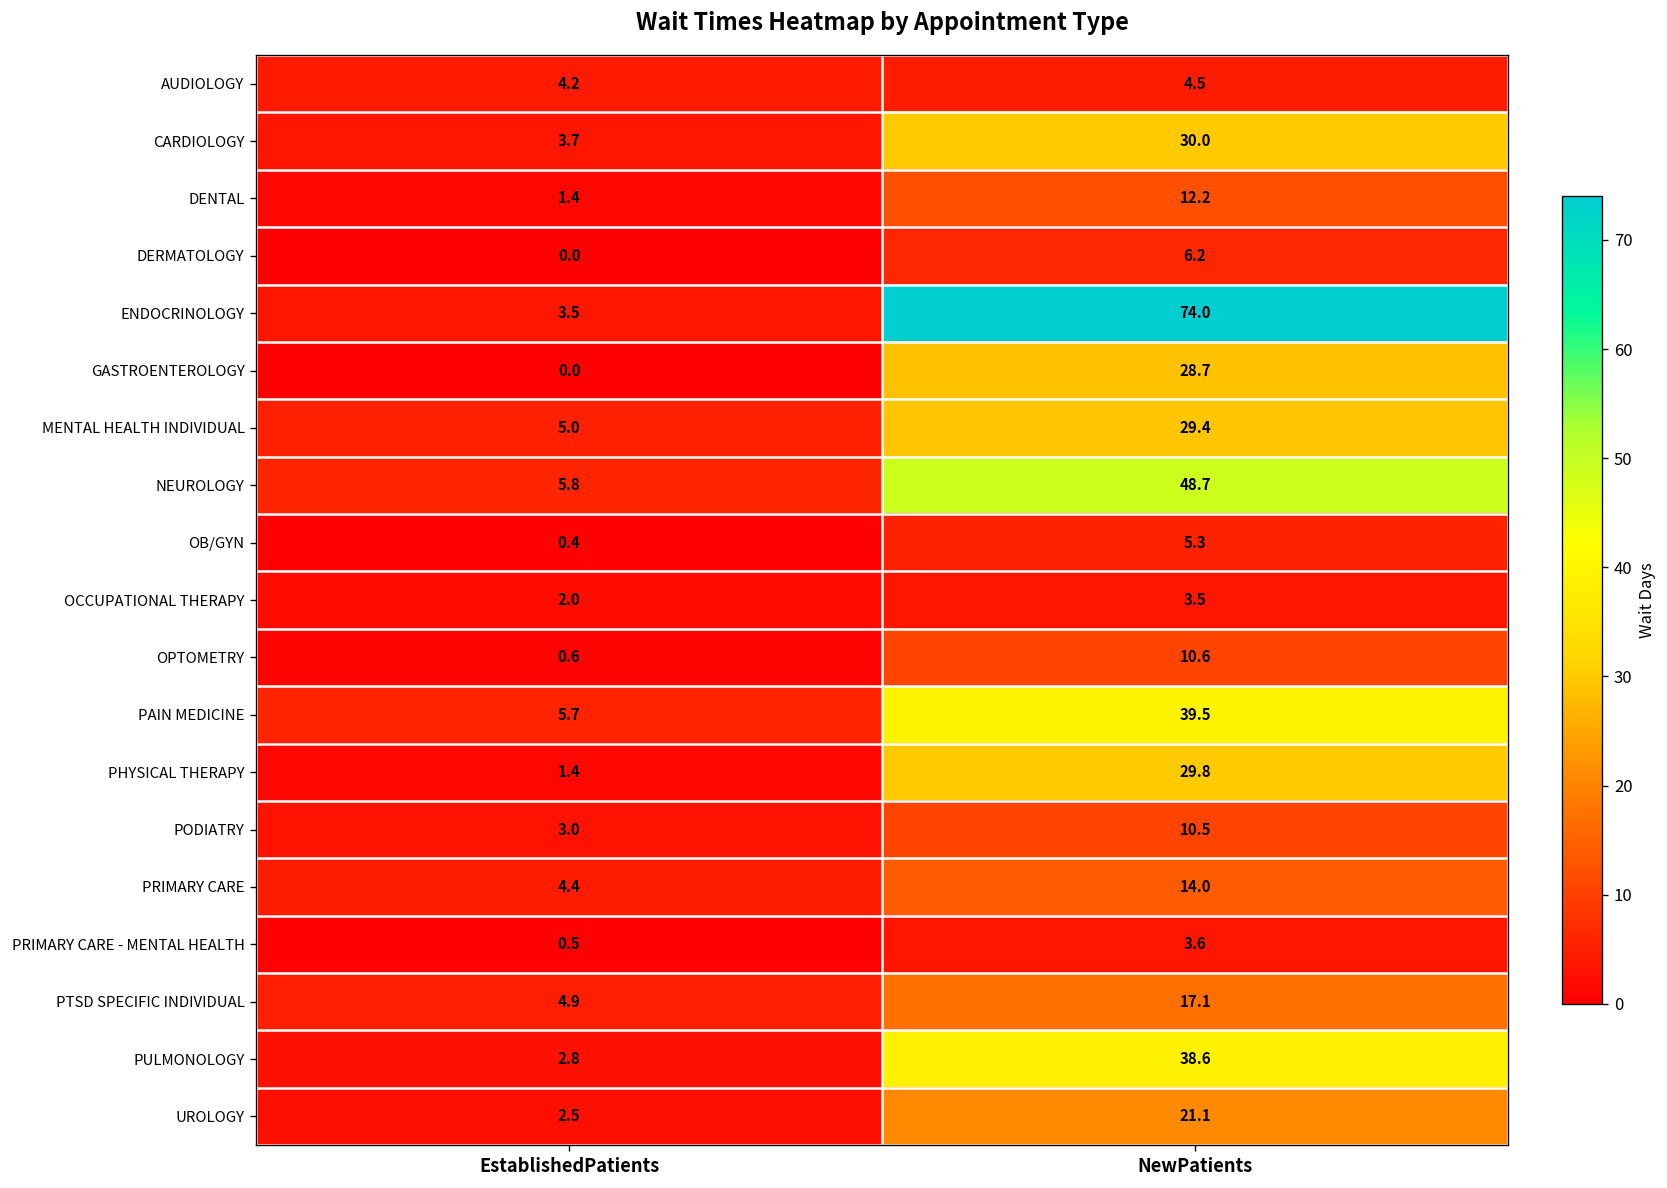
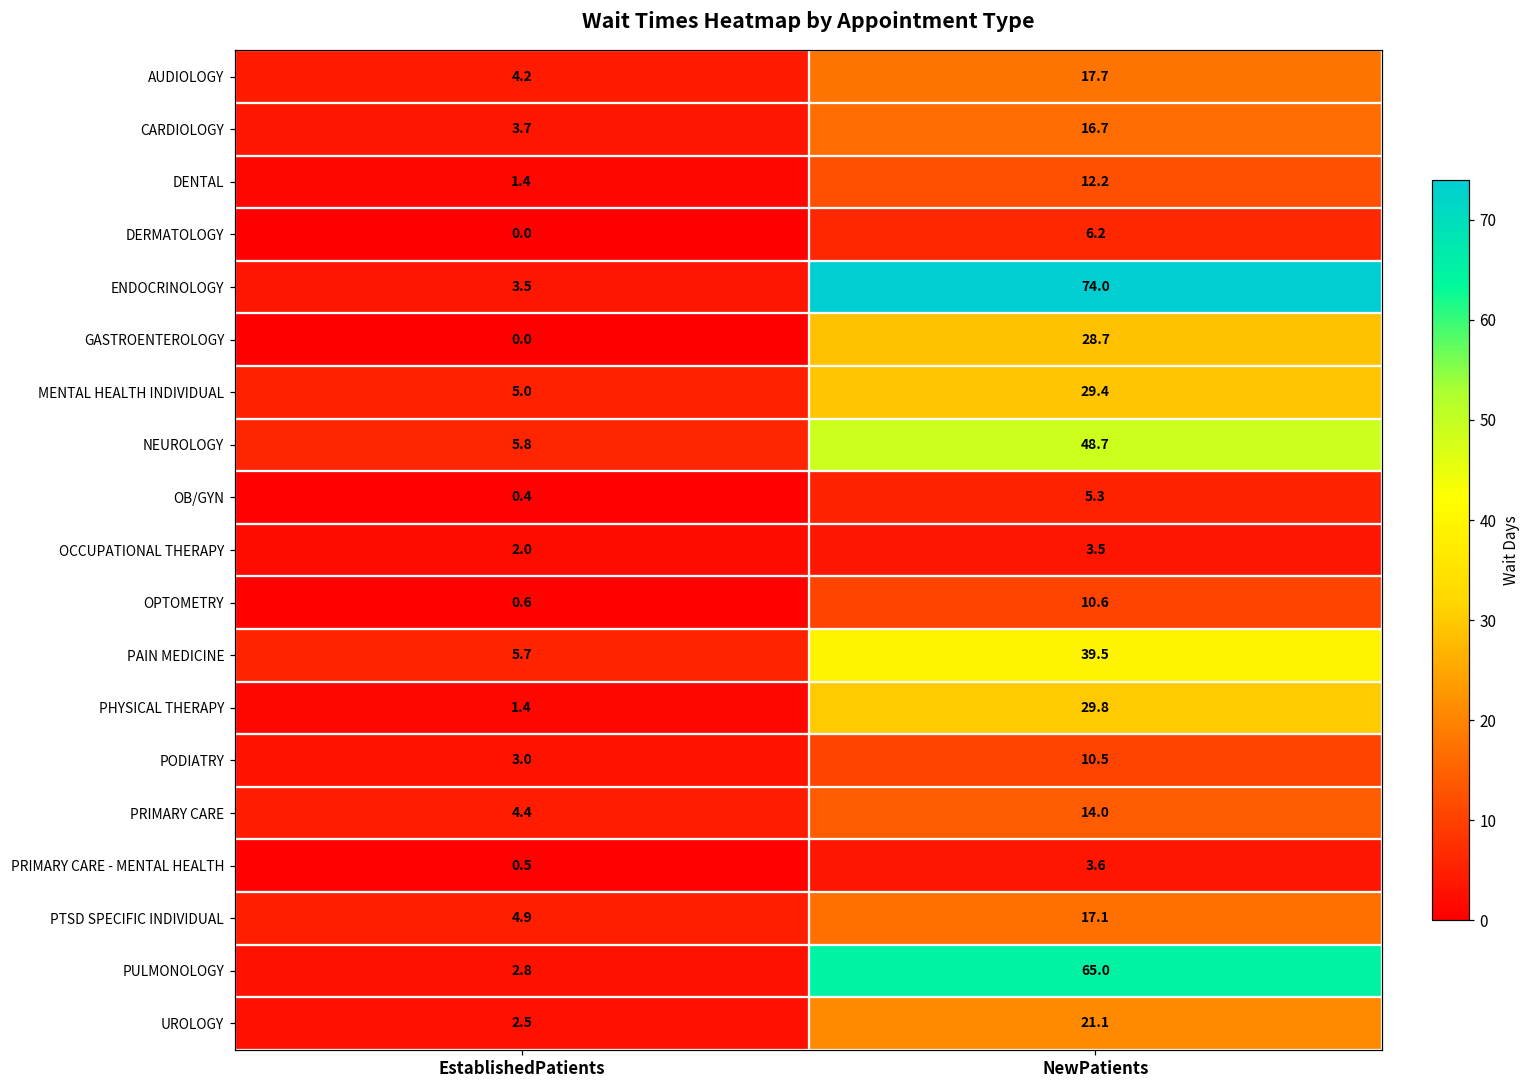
  {
    "AUDIOLOGY": {
      "EstablishedPatients": 4.2,
-     "NewPatients": 4.5
+     "NewPatients": 17.7
    },
    "CARDIOLOGY": {
      "EstablishedPatients": 3.7,
-     "NewPatients": 30.0
+     "NewPatients": 16.7
    },
    "DENTAL": {
      "EstablishedPatients": 1.4,
      "NewPatients": 12.2
    },
    "DERMATOLOGY": {
      "EstablishedPatients": 0.0,
      "NewPatients": 6.2
    },
    "ENDOCRINOLOGY": {
      "EstablishedPatients": 3.5,
      "NewPatients": 74.0
    },
    "GASTROENTEROLOGY": {
      "EstablishedPatients": 0.0,
      "NewPatients": 28.7
    },
    "MENTAL HEALTH INDIVIDUAL": {
      "EstablishedPatients": 5.0,
      "NewPatients": 29.4
    },
    "NEUROLOGY": {
      "EstablishedPatients": 5.8,
      "NewPatients": 48.7
    },
    "OB/GYN": {
      "EstablishedPatients": 0.4,
      "NewPatients": 5.3
    },
    "OCCUPATIONAL THERAPY": {
      "EstablishedPatients": 2.0,
      "NewPatients": 3.5
    },
    "OPTOMETRY": {
      "EstablishedPatients": 0.6,
      "NewPatients": 10.6
    },
    "PAIN MEDICINE": {
      "EstablishedPatients": 5.7,
      "NewPatients": 39.5
    },
    "PHYSICAL THERAPY": {
      "EstablishedPatients": 1.4,
      "NewPatients": 29.8
    },
    "PODIATRY": {
      "EstablishedPatients": 3.0,
      "NewPatients": 10.5
    },
    "PRIMARY CARE": {
      "EstablishedPatients": 4.4,
      "NewPatients": 14.0
    },
    "PRIMARY CARE - MENTAL HEALTH": {
      "EstablishedPatients": 0.5,
      "NewPatients": 3.6
    },
    "PTSD SPECIFIC INDIVIDUAL": {
      "EstablishedPatients": 4.9,
      "NewPatients": 17.1
    },
    "PULMONOLOGY": {
      "EstablishedPatients": 2.8,
-     "NewPatients": 38.6
+     "NewPatients": 65.0
    },
    "UROLOGY": {
      "EstablishedPatients": 2.5,
      "NewPatients": 21.1
    }
  }
